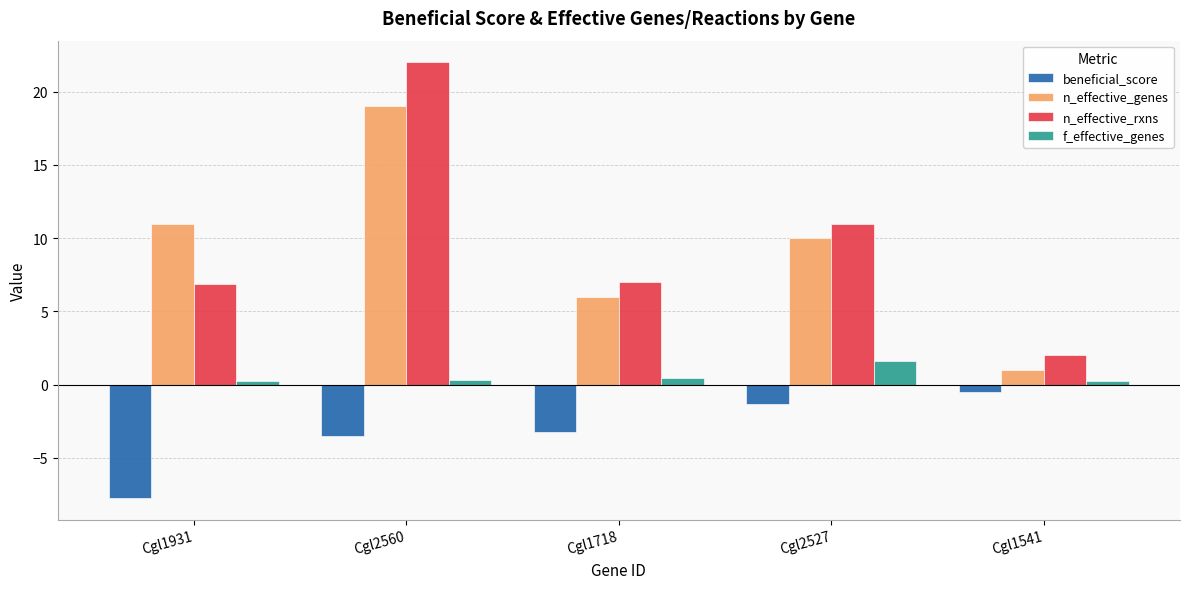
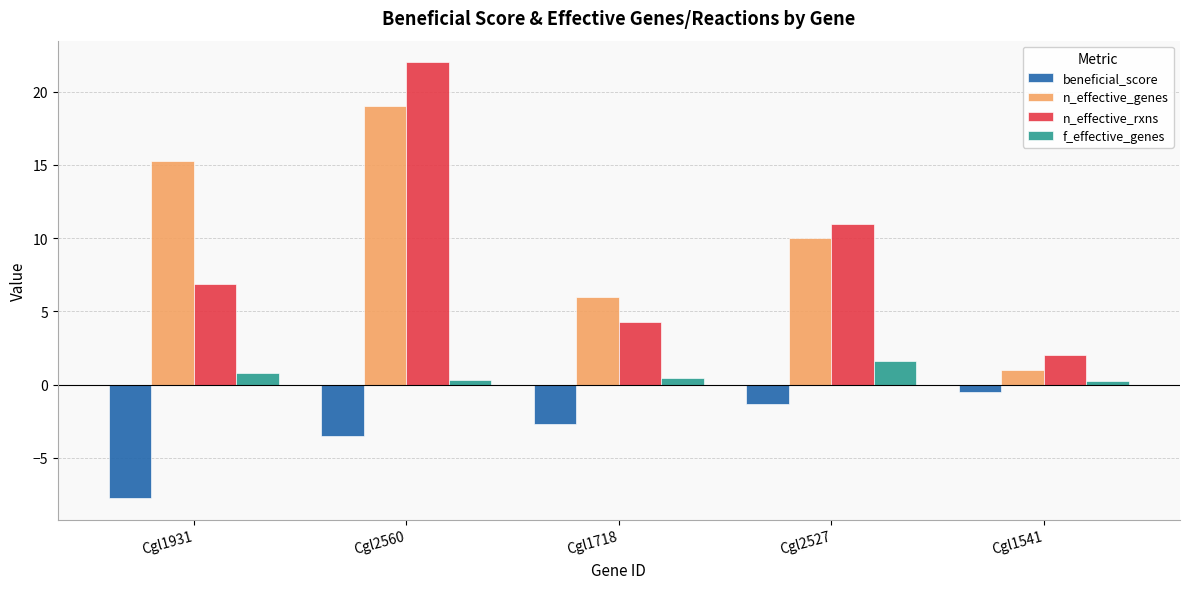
  {
    "beneficial_score": {
      "Cgl1931": -7.7,
      "Cgl2560": -3.5,
-     "Cgl1718": -3.3,
+     "Cgl1718": -2.7,
      "Cgl2527": -1.4,
      "Cgl1541": -0.5
    },
    "n_effective_genes": {
-     "Cgl1931": 11.0,
+     "Cgl1931": 15.3,
      "Cgl2560": 19.0,
      "Cgl1718": 6.0,
      "Cgl2527": 10.0,
      "Cgl1541": 1.0
    },
    "n_effective_rxns": {
      "Cgl1931": 6.9,
      "Cgl2560": 22.0,
-     "Cgl1718": 7.0,
+     "Cgl1718": 4.3,
      "Cgl2527": 11.0,
      "Cgl1541": 2.0
    },
    "f_effective_genes": {
-     "Cgl1931": 0.2,
+     "Cgl1931": 0.8,
      "Cgl2560": 0.3,
      "Cgl1718": 0.4,
      "Cgl2527": 1.6,
      "Cgl1541": 0.3
    }
  }
